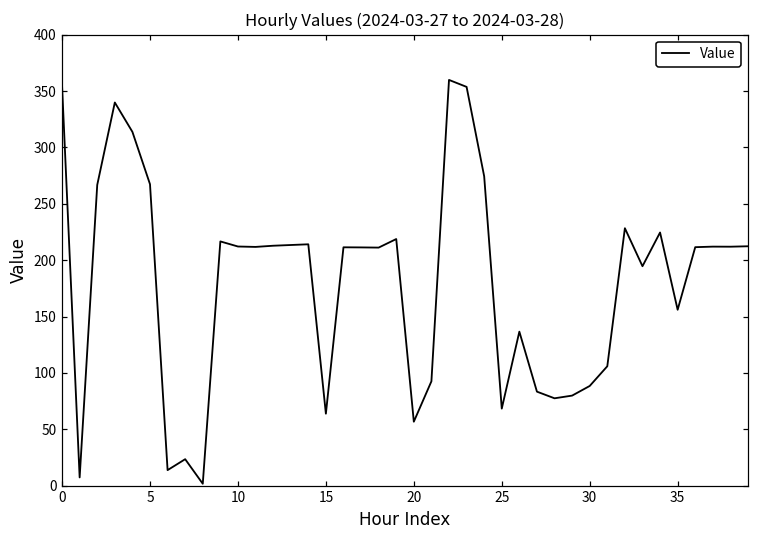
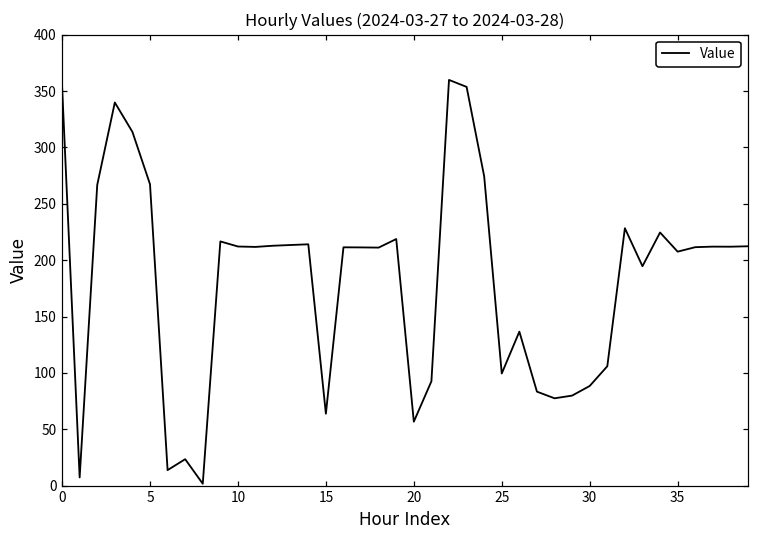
  {
    "0": 355,
    "5": 267,
    "10": 212,
    "15": 64,
    "20": 57,
-   "25": 68,
+   "25": 100,
    "30": 88,
-   "35": 156
+   "35": 208
  }
